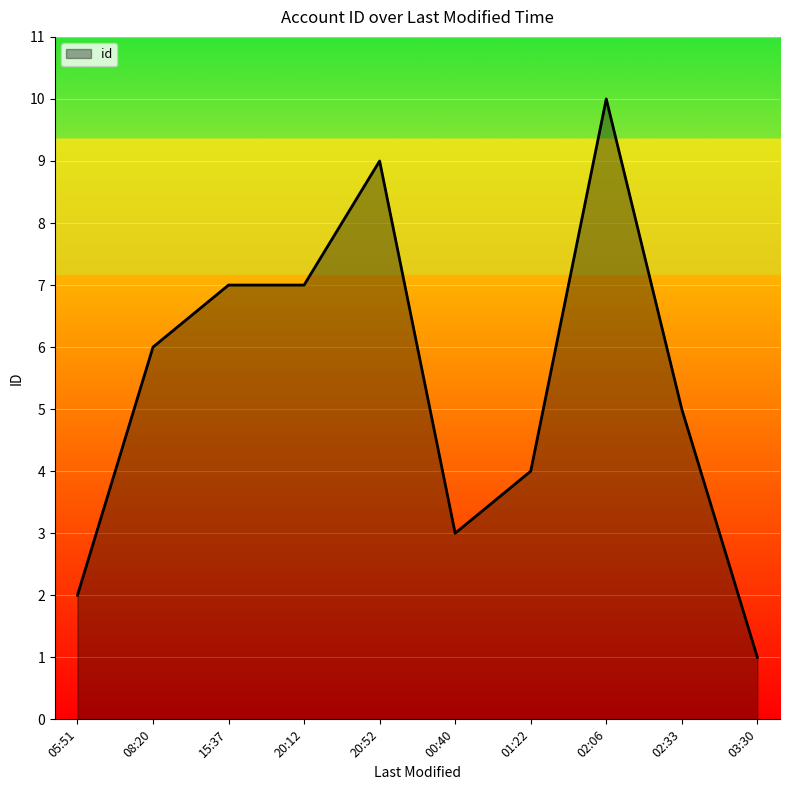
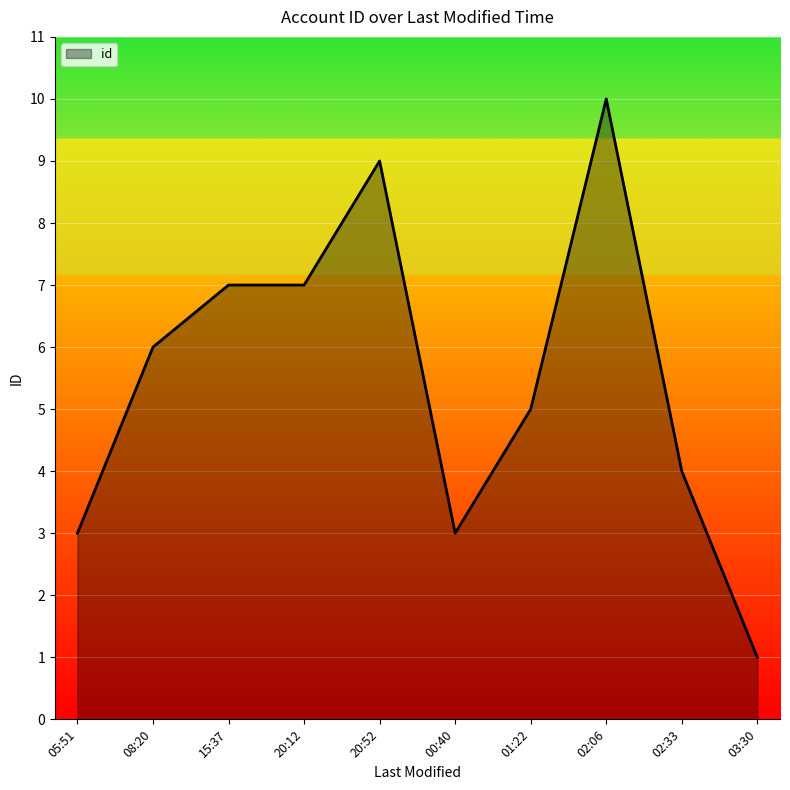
  {
-   "05:51": 2,
+   "05:51": 3,
    "08:20": 6,
    "15:37": 7,
    "20:12": 7,
    "20:52": 9,
    "00:40": 3,
-   "01:22": 4,
+   "01:22": 5,
    "02:06": 10,
-   "02:33": 5,
+   "02:33": 4,
    "03:30": 1
  }
